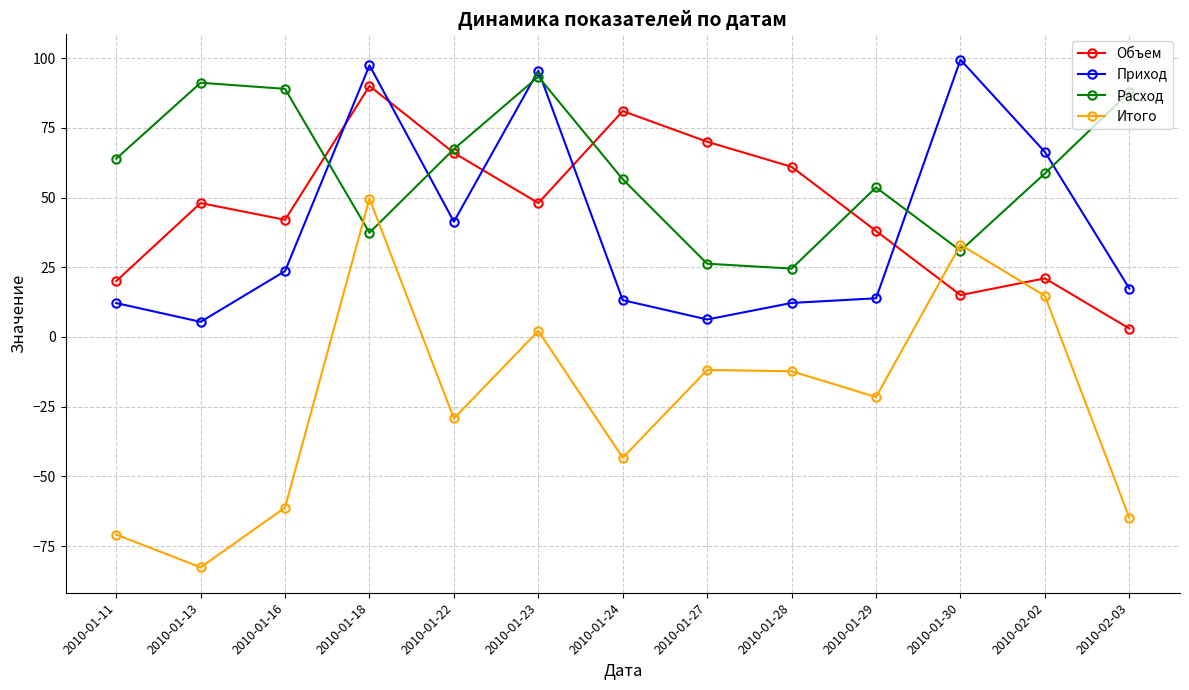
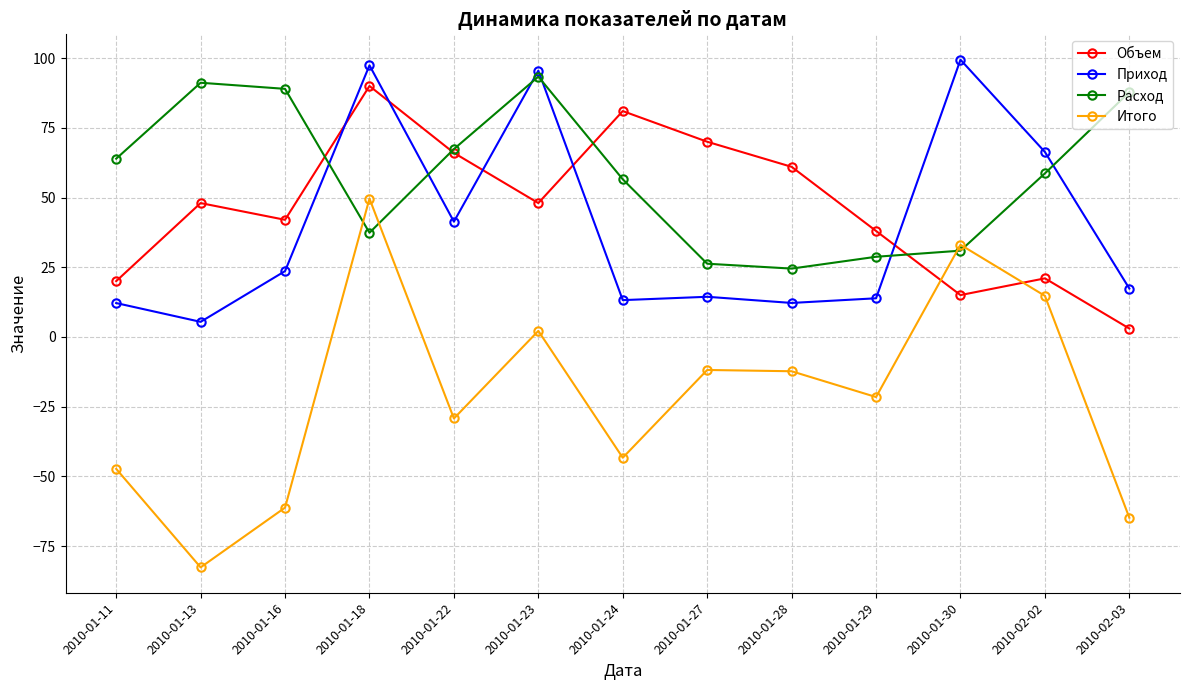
  {
    "Объем": {
      "2010-01-11": 20,
      "2010-01-13": 48,
      "2010-01-16": 42,
      "2010-01-18": 90,
      "2010-01-22": 66,
      "2010-01-23": 48,
      "2010-01-24": 81,
      "2010-01-27": 70,
      "2010-01-28": 61,
      "2010-01-29": 38,
      "2010-01-30": 15,
      "2010-02-02": 21,
      "2010-02-03": 3
    },
    "Приход": {
      "2010-01-11": 12,
      "2010-01-13": 5,
      "2010-01-16": 24,
      "2010-01-18": 97,
      "2010-01-22": 41,
      "2010-01-23": 96,
      "2010-01-24": 13,
-     "2010-01-27": 6,
+     "2010-01-27": 14,
      "2010-01-28": 12,
      "2010-01-29": 14,
      "2010-01-30": 99,
      "2010-02-02": 66,
      "2010-02-03": 17
    },
    "Расход": {
      "2010-01-11": 64,
      "2010-01-13": 91,
      "2010-01-16": 89,
      "2010-01-18": 37,
      "2010-01-22": 67,
      "2010-01-23": 93,
      "2010-01-24": 57,
      "2010-01-27": 26,
      "2010-01-28": 25,
-     "2010-01-29": 54,
+     "2010-01-29": 29,
      "2010-01-30": 31,
      "2010-02-02": 59
    },
    "Итого": {
-     "2010-01-11": -71,
+     "2010-01-11": -47,
      "2010-01-13": -83,
      "2010-01-16": -61,
      "2010-01-18": 50,
      "2010-01-22": -29,
      "2010-01-23": 2,
      "2010-01-24": -43,
      "2010-01-27": -12,
      "2010-01-28": -12,
      "2010-01-29": -22,
      "2010-01-30": 33,
      "2010-02-02": 15,
      "2010-02-03": -65
    }
  }
